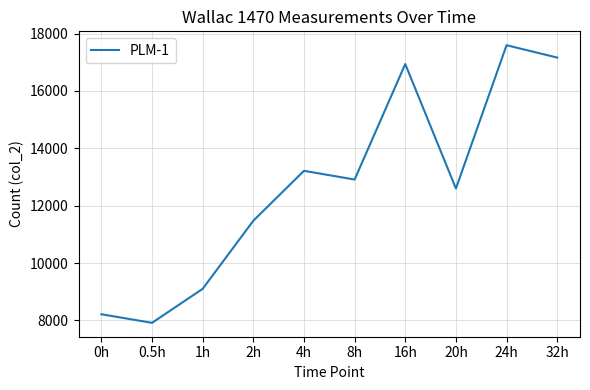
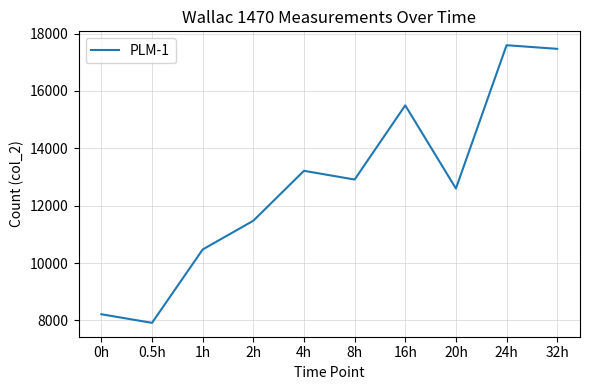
  {
    "0h": 8200,
    "0.5h": 7900,
-   "1h": 9100,
+   "1h": 10500,
    "2h": 11500,
    "4h": 13200,
    "8h": 12900,
-   "16h": 16900,
+   "16h": 15500,
    "20h": 12600,
    "24h": 17600,
-   "32h": 17200
+   "32h": 17500
  }
